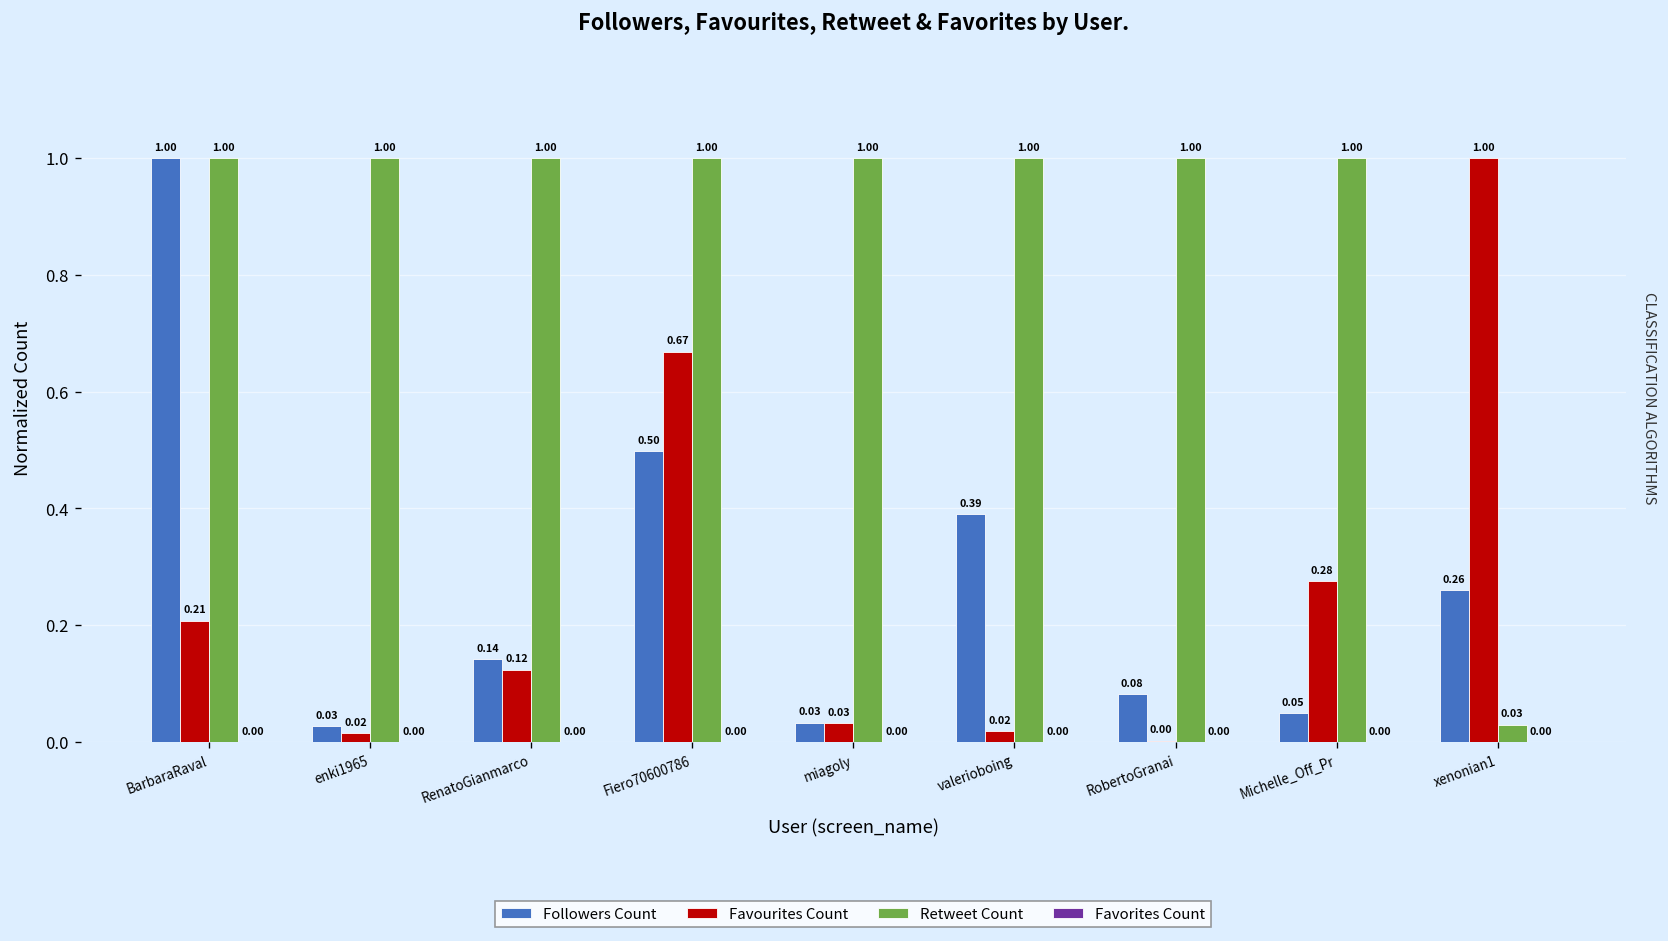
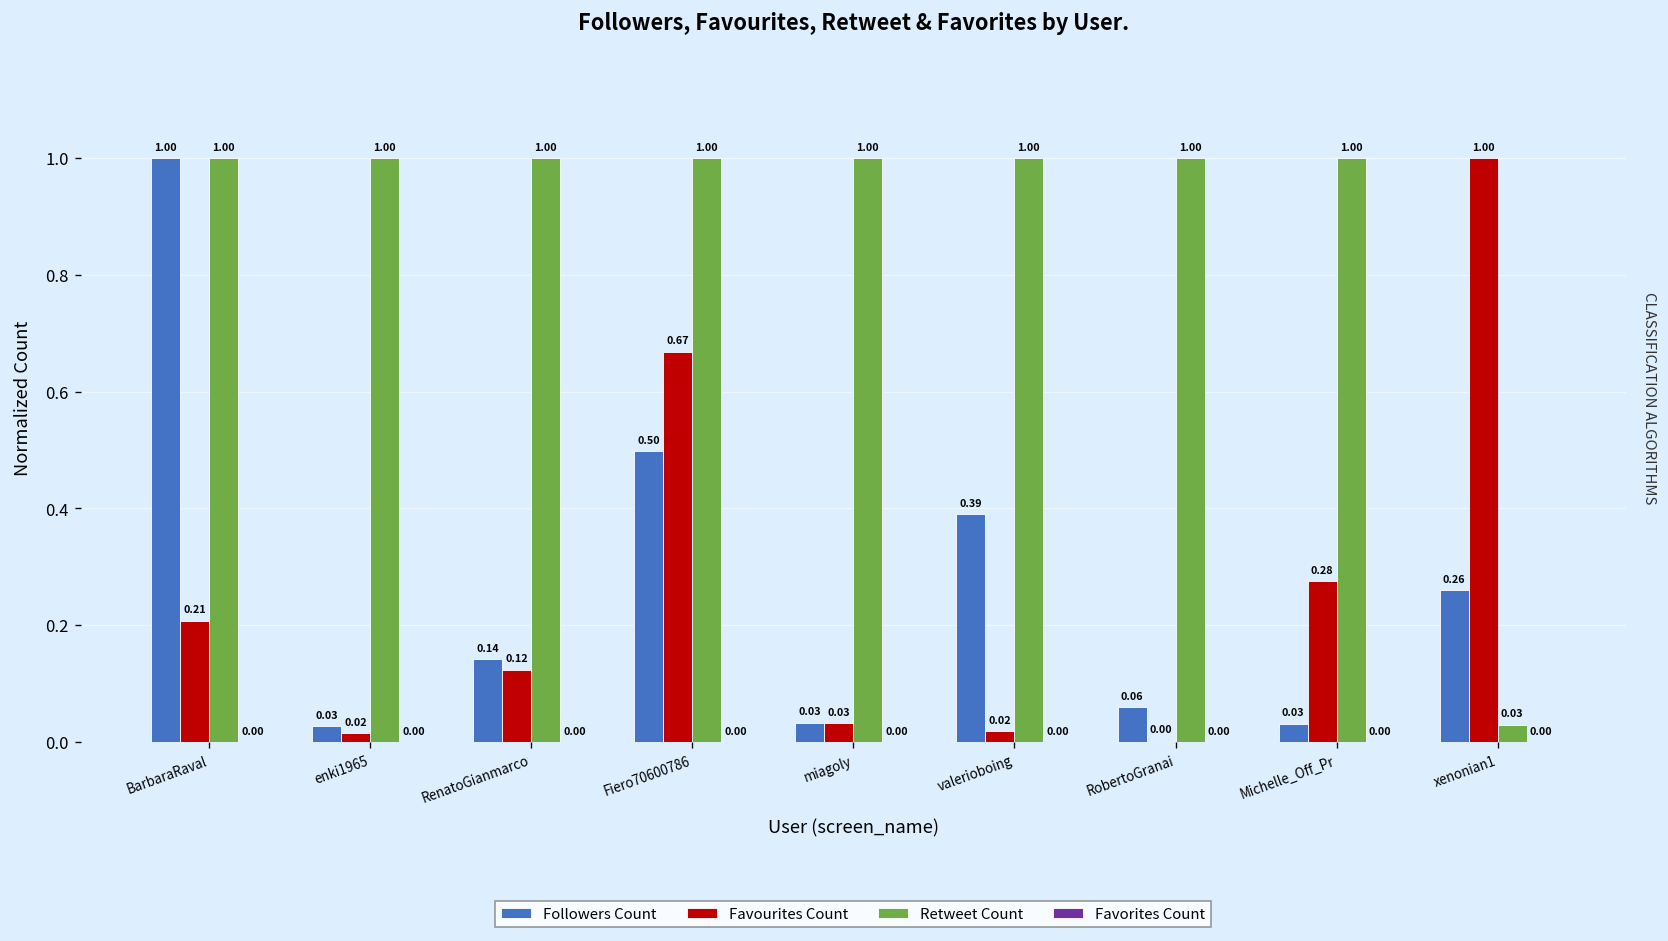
  {
    "Followers Count": {
      "BarbaraRaval": 1.00,
      "enki1965": 0.03,
      "RenatoGianmarco": 0.14,
      "Fiero70600786": 0.50,
      "miagoly": 0.03,
      "valerioboing": 0.39,
-     "RobertoGranai": 0.08,
-     "Michelle_Off_Pr": 0.05,
+     "RobertoGranai": 0.06,
+     "Michelle_Off_Pr": 0.03,
      "xenonian1": 0.26
    },
    "Favourites Count": {
      "BarbaraRaval": 0.21,
      "enki1965": 0.02,
      "RenatoGianmarco": 0.12,
      "Fiero70600786": 0.67,
      "miagoly": 0.03,
      "valerioboing": 0.02,
      "RobertoGranai": 0.00,
      "Michelle_Off_Pr": 0.28,
      "xenonian1": 1.00
    },
    "Retweet Count": {
      "BarbaraRaval": 1.00,
      "enki1965": 1.00,
      "RenatoGianmarco": 1.00,
      "Fiero70600786": 1.00,
      "miagoly": 1.00,
      "valerioboing": 1.00,
      "RobertoGranai": 1.00,
      "Michelle_Off_Pr": 1.00,
      "xenonian1": 0.03
    },
    "Favorites Count": {
      "BarbaraRaval": 0.00,
      "enki1965": 0.00,
      "RenatoGianmarco": 0.00,
      "Fiero70600786": 0.00,
      "miagoly": 0.00,
      "valerioboing": 0.00,
      "RobertoGranai": 0.00,
      "Michelle_Off_Pr": 0.00,
      "xenonian1": 0.00
    }
  }
